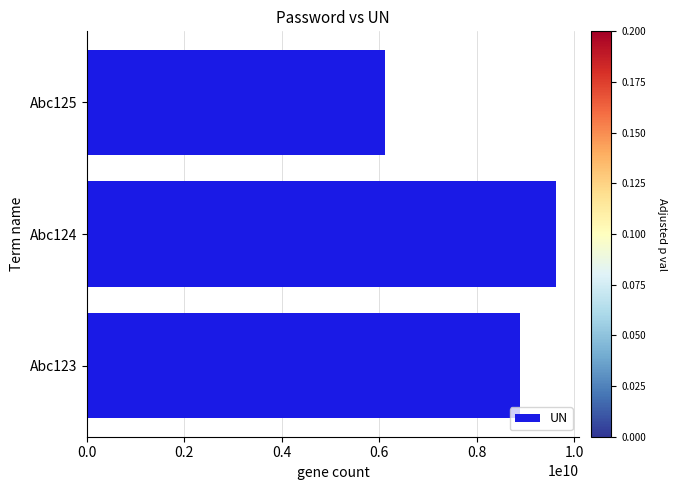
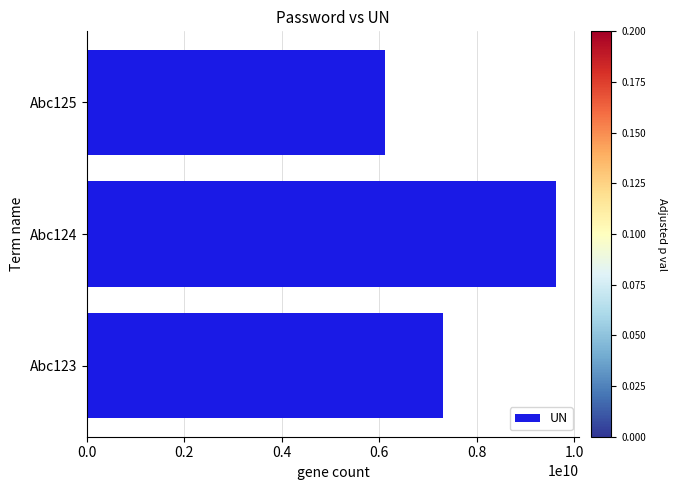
  {
    "Abc125": 6100000000,
    "Abc124": 9600000000,
-   "Abc123": 8900000000
+   "Abc123": 7300000000
  }
